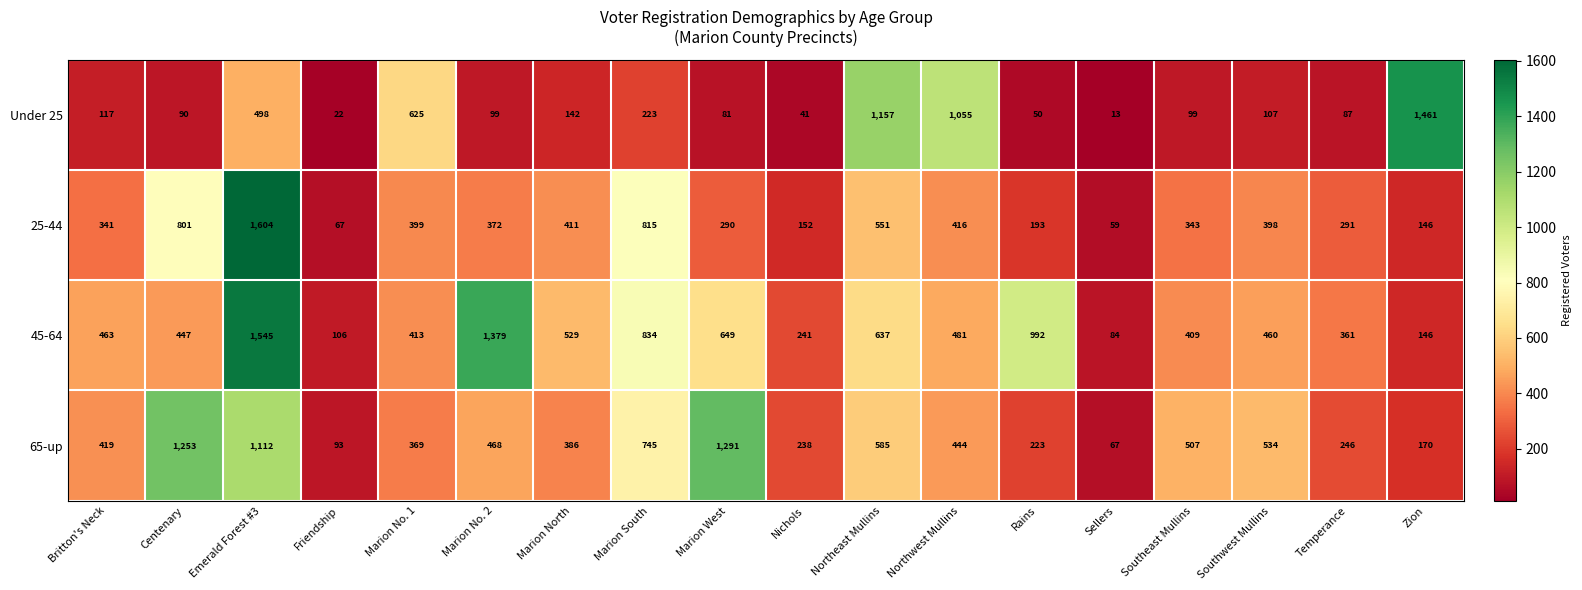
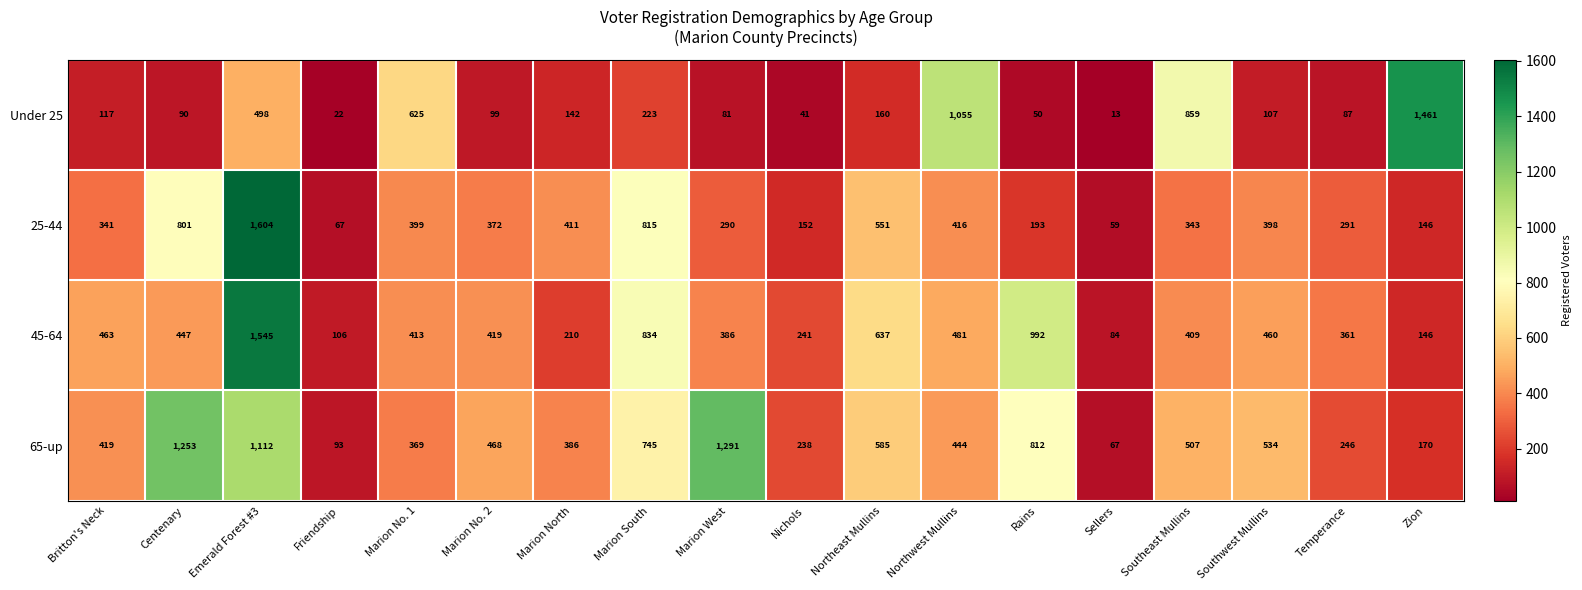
  {
    "Under 25": {
      "Britton's Neck": "117",
      "Centenary": "90",
      "Emerald Forest #3": "498",
      "Friendship": "22",
      "Marion No. 1": "625",
      "Marion No. 2": "99",
      "Marion North": "142",
      "Marion South": "223",
      "Marion West": "81",
      "Nichols": "41",
-     "Northeast Mullins": "1,157",
+     "Northeast Mullins": "160",
      "Northwest Mullins": "1,055",
      "Rains": "50",
      "Sellers": "13",
-     "Southeast Mullins": "99",
+     "Southeast Mullins": "859",
      "Southwest Mullins": "107",
      "Temperance": "87",
      "Zion": "1,461"
    },
    "25-44": {
      "Britton's Neck": "341",
      "Centenary": "801",
      "Emerald Forest #3": "1,604",
      "Friendship": "67",
      "Marion No. 1": "399",
      "Marion No. 2": "372",
      "Marion North": "411",
      "Marion South": "815",
      "Marion West": "290",
      "Nichols": "152",
      "Northeast Mullins": "551",
      "Northwest Mullins": "416",
      "Rains": "193",
      "Sellers": "59",
      "Southeast Mullins": "343",
      "Southwest Mullins": "398",
      "Temperance": "291",
      "Zion": "146"
    },
    "45-64": {
      "Britton's Neck": "463",
      "Centenary": "447",
      "Emerald Forest #3": "1,545",
      "Friendship": "106",
      "Marion No. 1": "413",
-     "Marion No. 2": "1,379",
-     "Marion North": "529",
+     "Marion No. 2": "419",
+     "Marion North": "210",
      "Marion South": "834",
-     "Marion West": "649",
+     "Marion West": "386",
      "Nichols": "241",
      "Northeast Mullins": "637",
      "Northwest Mullins": "481",
      "Rains": "992",
      "Sellers": "84",
      "Southeast Mullins": "409",
      "Southwest Mullins": "460",
      "Temperance": "361",
      "Zion": "146"
    },
    "65-up": {
      "Britton's Neck": "419",
      "Centenary": "1,253",
      "Emerald Forest #3": "1,112",
      "Friendship": "93",
      "Marion No. 1": "369",
      "Marion No. 2": "468",
      "Marion North": "386",
      "Marion South": "745",
      "Marion West": "1,291",
      "Nichols": "238",
      "Northeast Mullins": "585",
      "Northwest Mullins": "444",
-     "Rains": "223",
+     "Rains": "812",
      "Sellers": "67",
      "Southeast Mullins": "507",
      "Southwest Mullins": "534",
      "Temperance": "246",
      "Zion": "170"
    }
  }
